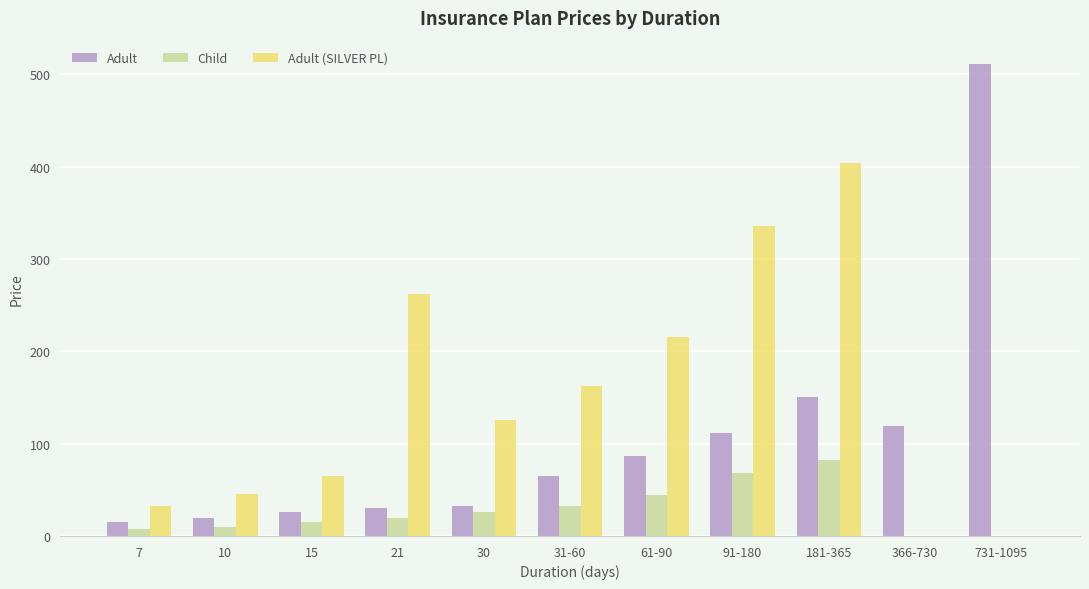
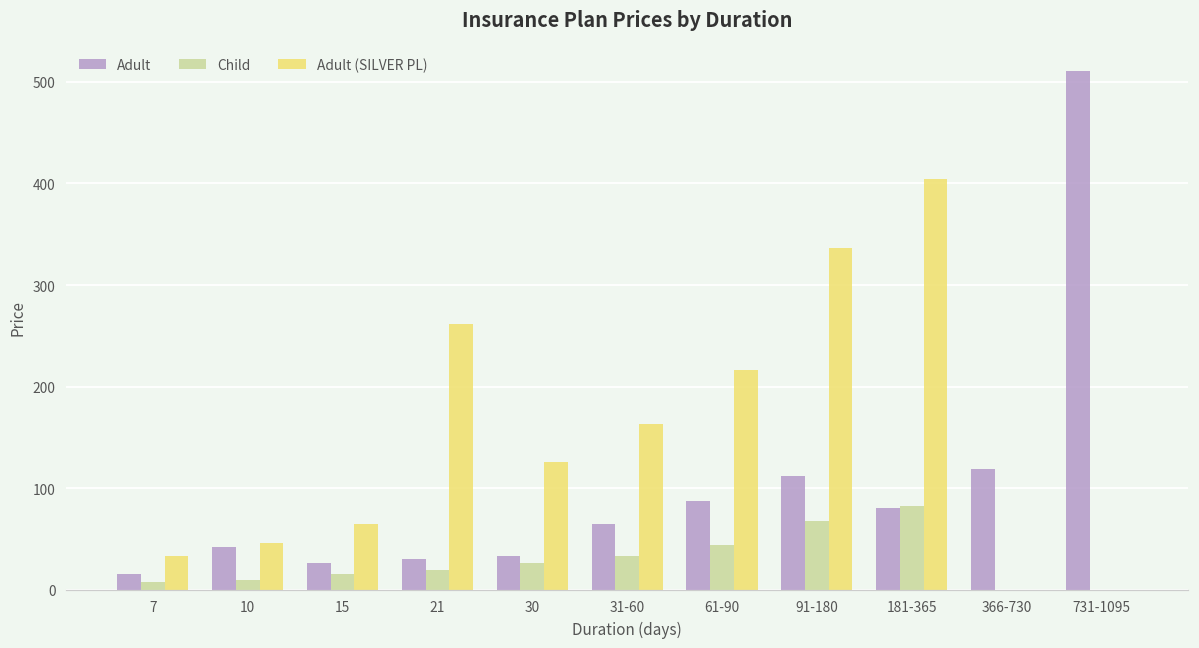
  {
    "Adult": {
      "7": 20,
-     "10": 20,
+     "10": 40,
      "15": 30,
      "21": 30,
      "30": 30,
      "31-60": 70,
      "61-90": 90,
      "91-180": 110,
-     "181-365": 150,
+     "181-365": 80,
      "366-730": 120,
      "731-1095": 510
    },
    "Child": {
      "7": 10,
      "10": 10,
      "15": 20,
      "21": 20,
      "30": 30,
      "31-60": 30,
      "61-90": 40,
      "91-180": 70,
      "181-365": 80,
      "366-730": 0,
      "731-1095": 0
    },
    "Adult (SILVER PL)": {
      "7": 30,
      "10": 50,
      "15": 70,
      "21": 260,
      "30": 130,
      "31-60": 160,
      "61-90": 220,
      "91-180": 340,
      "181-365": 400,
      "366-730": 0,
      "731-1095": 0
    }
  }
